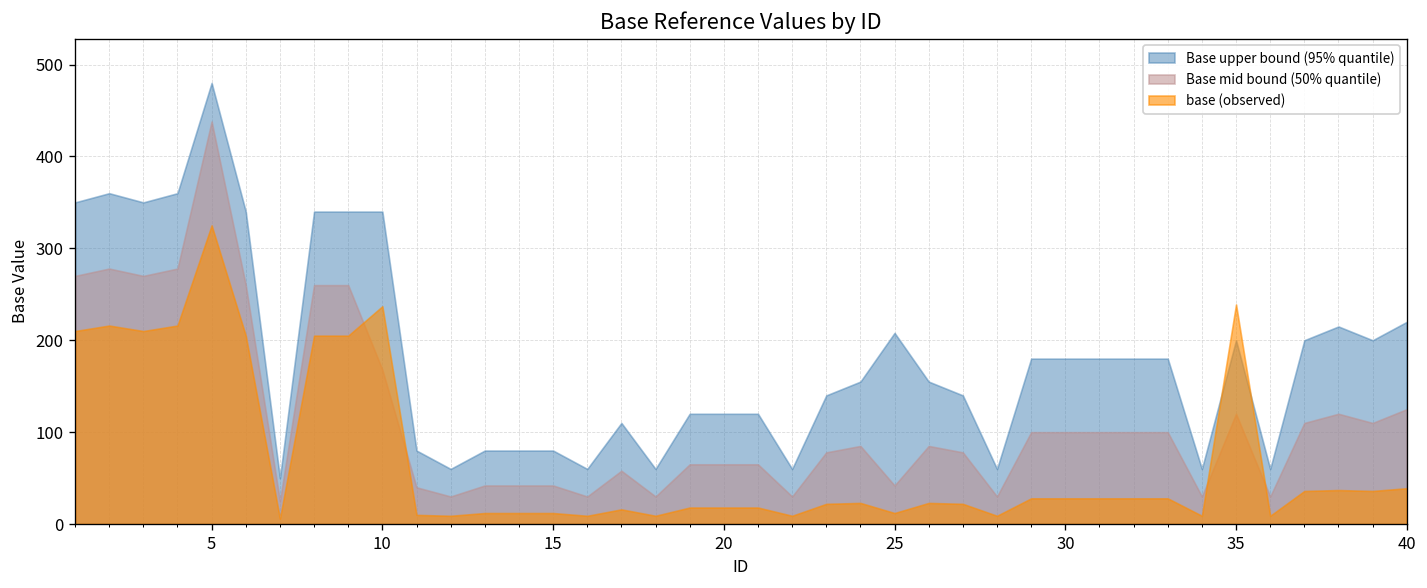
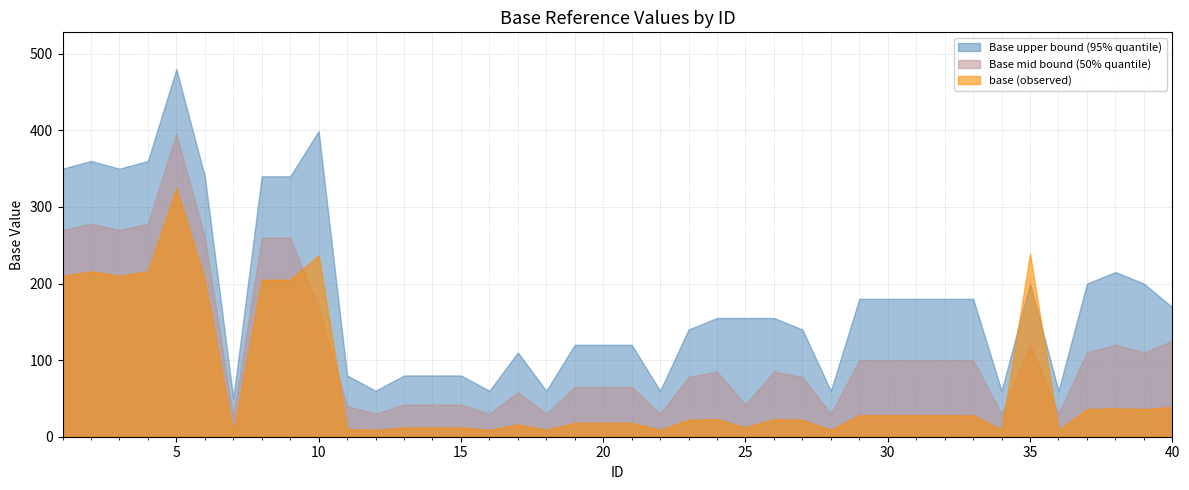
  {
    "Base upper bound (95% quantile)": {
      "5": 480,
-     "10": 340,
+     "10": 400,
      "15": 80,
      "20": 120,
-     "25": 210,
+     "25": 160,
      "30": 180,
      "35": 200,
-     "40": 220
+     "40": 170
    },
    "Base mid bound (50% quantile)": {
-     "5": 440,
+     "5": 400,
      "10": 170,
      "15": 40,
      "20": 70,
      "25": 40,
      "30": 100,
      "35": 120,
      "40": 130
    },
    "base (observed)": {
      "5": 330,
      "10": 240,
      "15": 10,
      "20": 20,
      "25": 10,
      "30": 30,
      "35": 240,
      "40": 40
    }
  }
